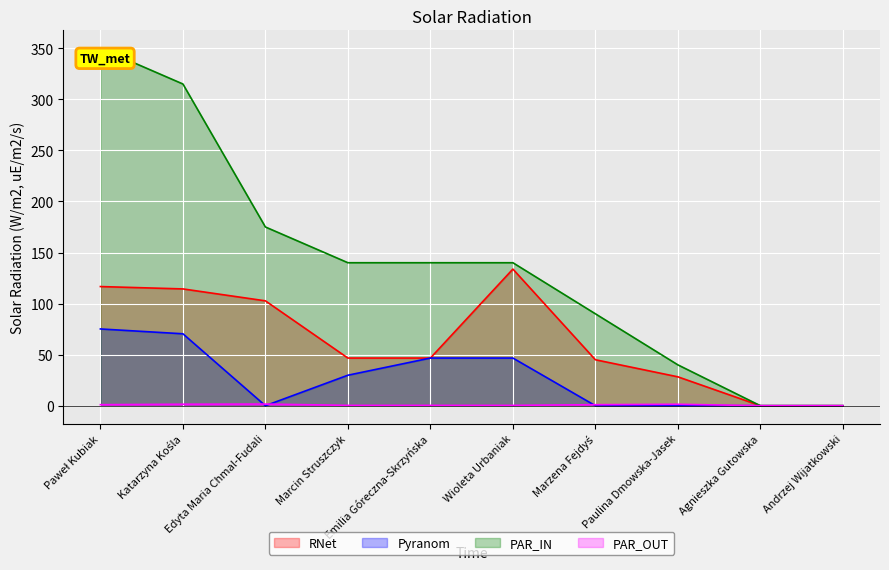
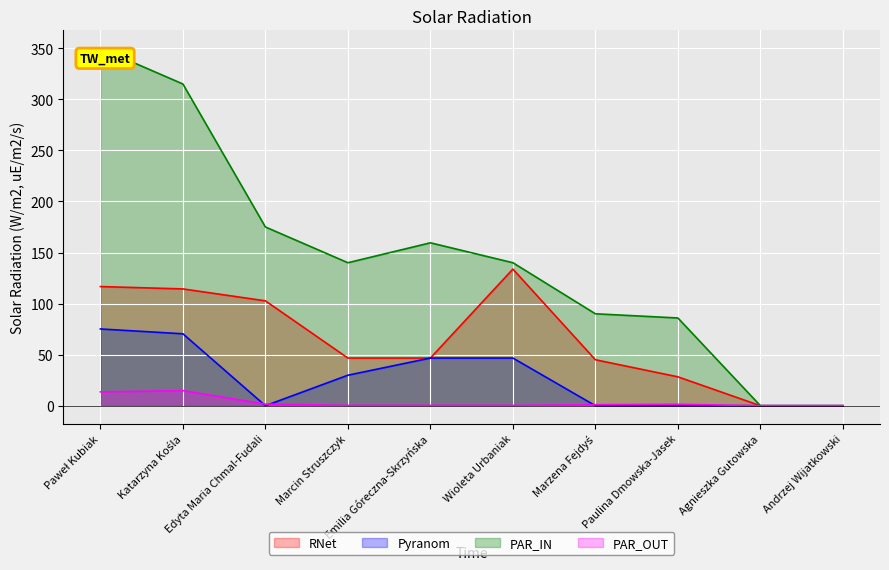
  {
    "RNet": {
      "Paweł Kubiak": 117,
      "Katarzyna Kośla": 114,
      "Edyta Maria Chmal-Fudali": 103,
      "Marcin Struszczyk": 47,
      "Wioleta Urbaniak": 134,
      "Marzena Fejdyś": 45,
      "Paulina Dmowska-Jasek": 28
    },
    "Pyranom": {
      "Paweł Kubiak": 75,
      "Katarzyna Kośla": 70,
      "Marcin Struszczyk": 30,
      "Wioleta Urbaniak": 47
    },
    "PAR_IN": {
      "Katarzyna Kośla": 315,
      "Edyta Maria Chmal-Fudali": 175,
      "Marcin Struszczyk": 140,
-     "Emilia Góreczna-Skrzyńska": 140,
+     "Emilia Góreczna-Skrzyńska": 160,
      "Wioleta Urbaniak": 140,
      "Marzena Fejdyś": 90,
-     "Paulina Dmowska-Jasek": 40
+     "Paulina Dmowska-Jasek": 86
    },
    "PAR_OUT": {
-     "Paweł Kubiak": 1,
-     "Katarzyna Kośla": 1,
+     "Paweł Kubiak": 14,
+     "Katarzyna Kośla": 15,
      "Marcin Struszczyk": 0,
      "Emilia Góreczna-Skrzyńska": 0,
      "Wioleta Urbaniak": 0
    }
  }
